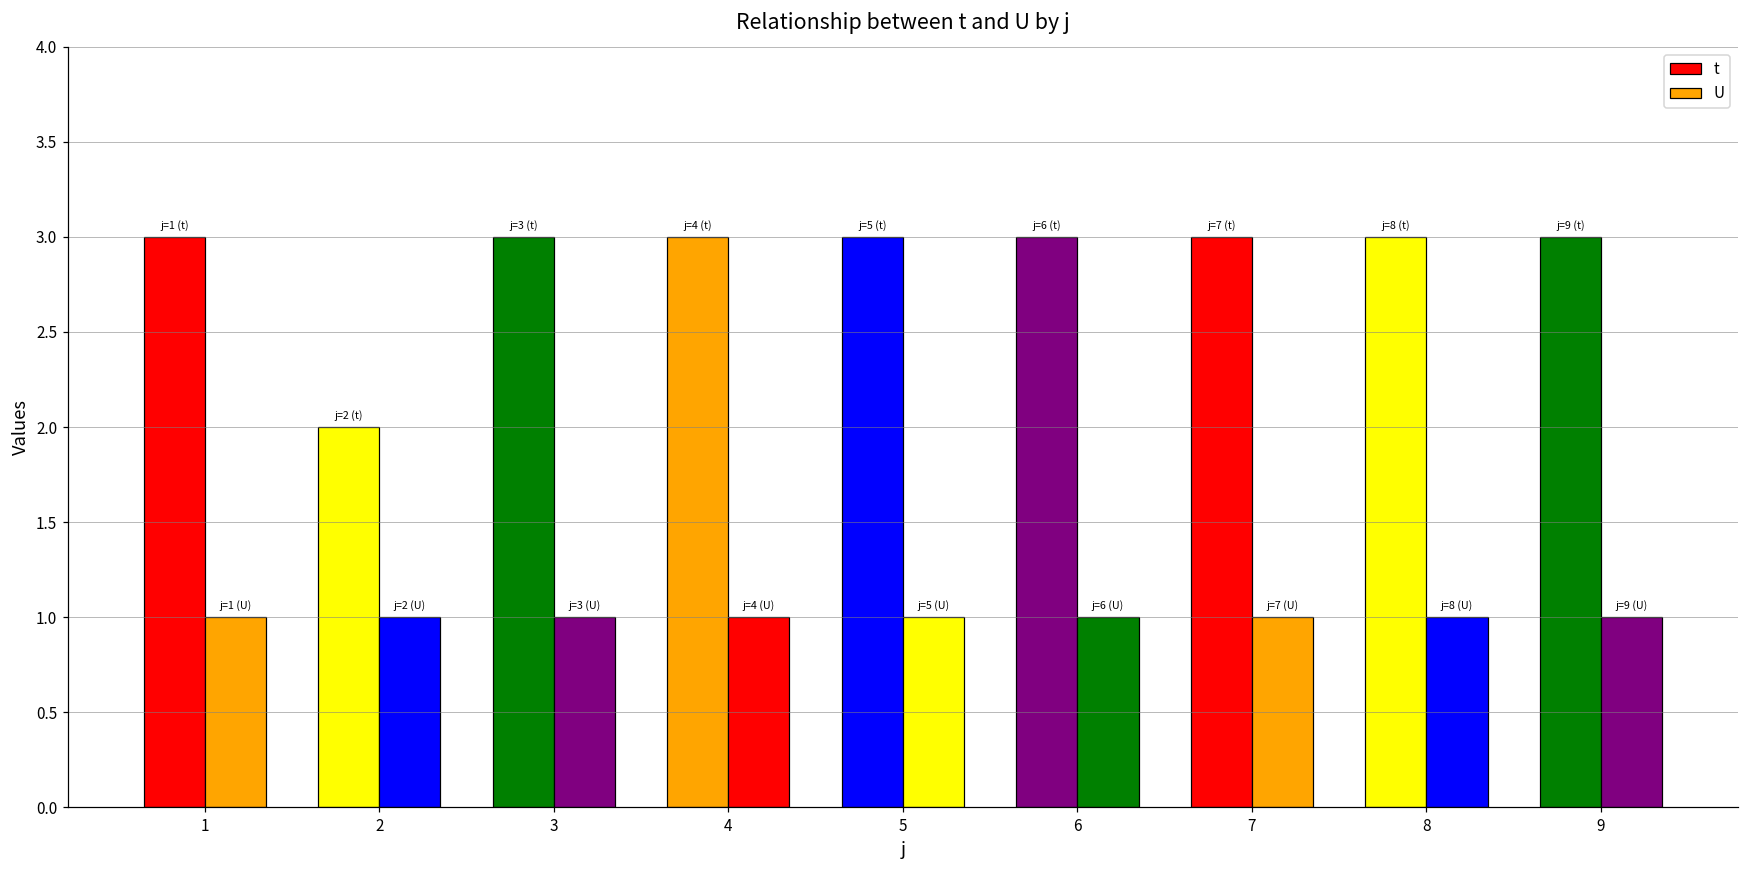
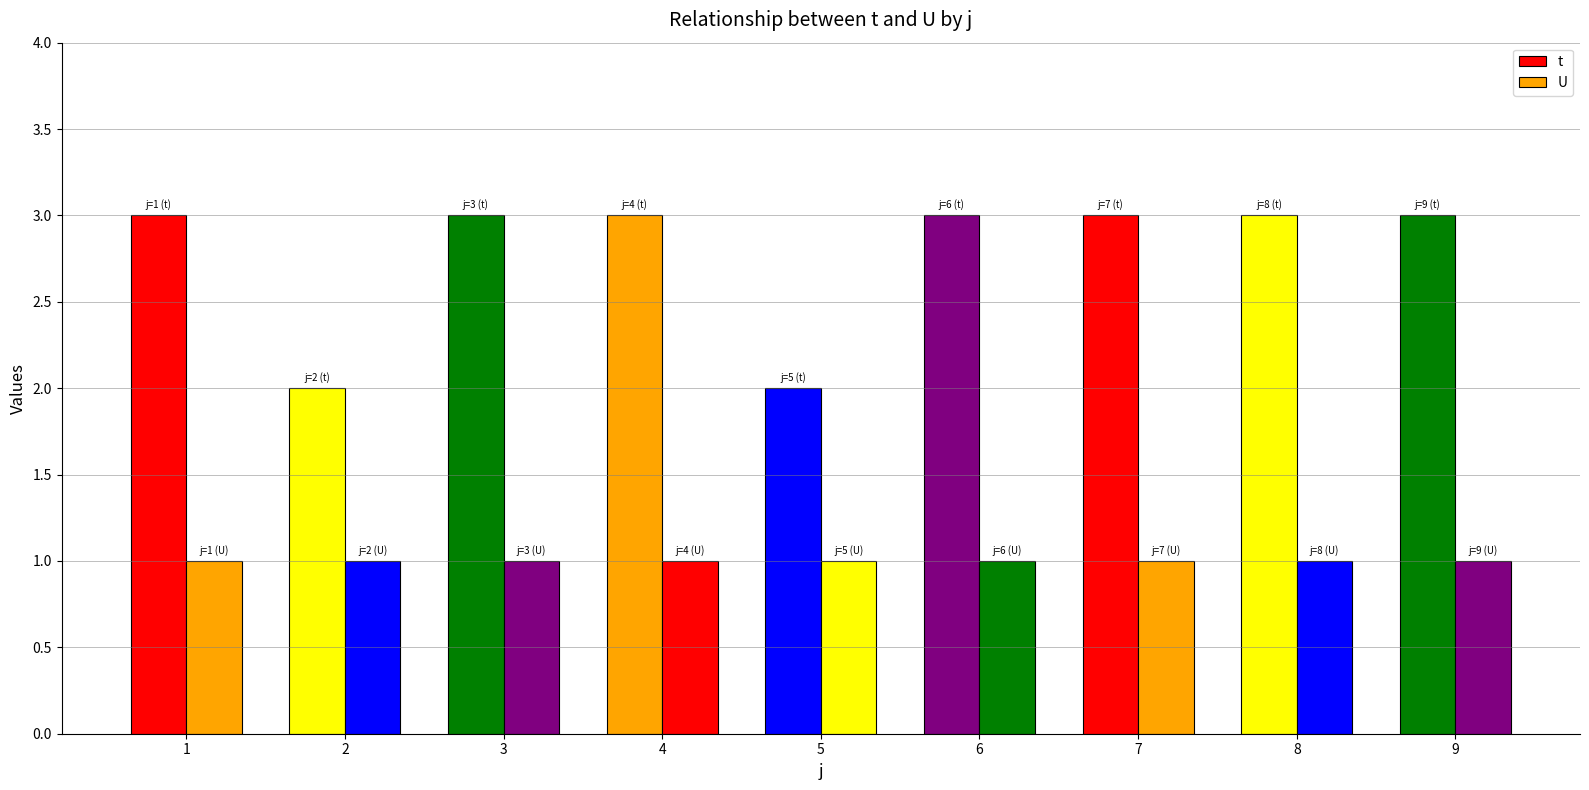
  {
    "t": {
-     "5": 3
+     "5": 2
    },
    "U": {
      "1": 1
    }
  }
